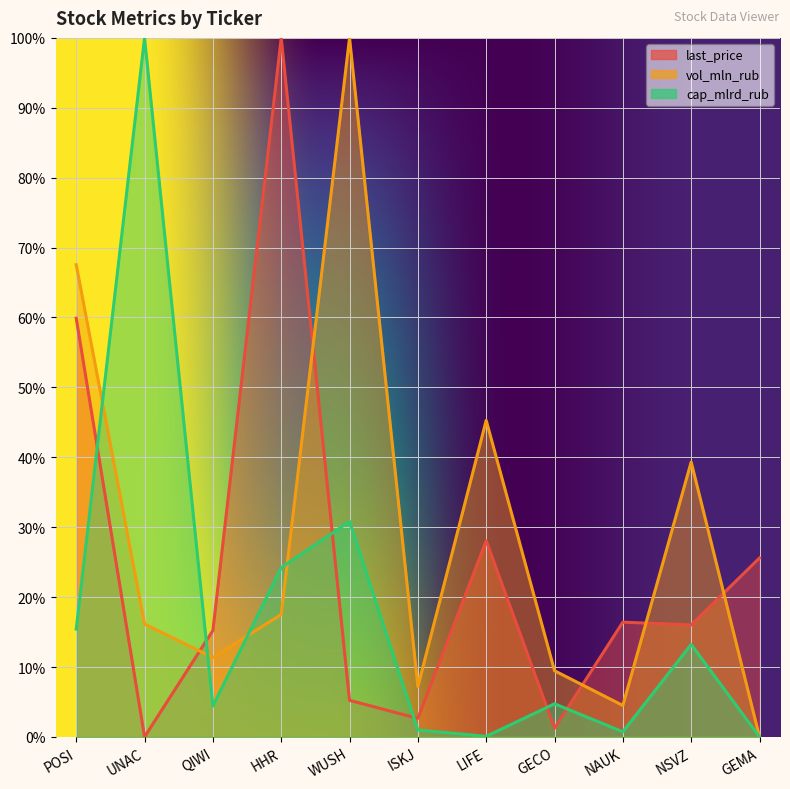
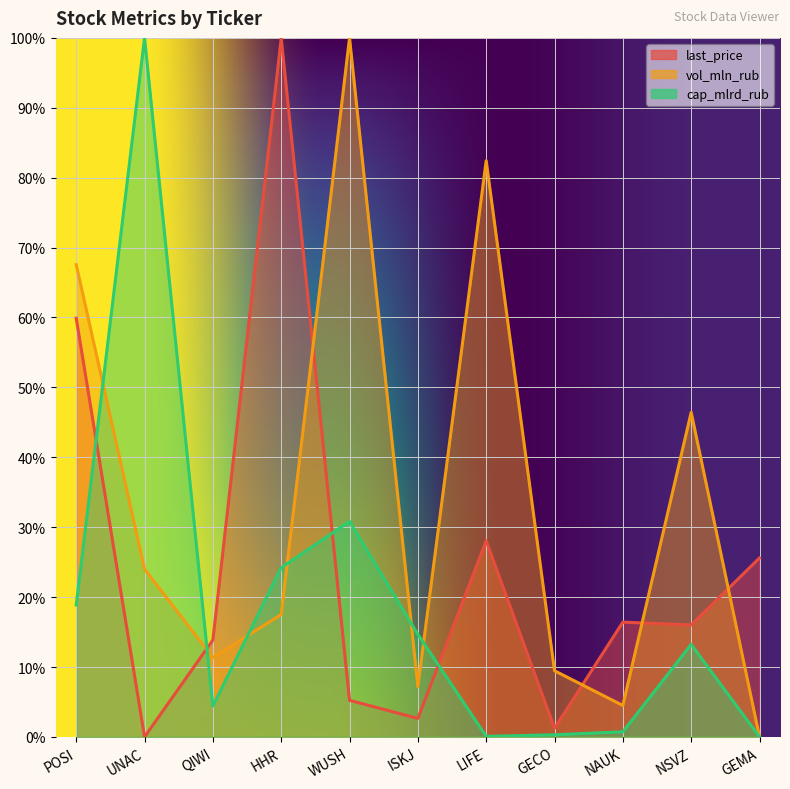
  {
    "last_price": {
      "POSI": "60%",
      "UNAC": "0%",
-     "QIWI": "15%",
+     "QIWI": "14%",
      "HHR": "100%",
      "WUSH": "5%",
      "ISKJ": "3%",
      "LIFE": "28%",
      "GECO": "1%",
      "NAUK": "16%",
      "NSVZ": "16%",
      "GEMA": "26%"
    },
    "vol_mln_rub": {
      "POSI": "68%",
-     "UNAC": "16%",
+     "UNAC": "24%",
      "QIWI": "11%",
      "HHR": "18%",
      "WUSH": "100%",
      "ISKJ": "7%",
-     "LIFE": "45%",
+     "LIFE": "82%",
      "GECO": "9%",
      "NAUK": "4%",
-     "NSVZ": "39%"
+     "NSVZ": "46%"
    },
    "cap_mlrd_rub": {
-     "POSI": "15%",
+     "POSI": "19%",
      "UNAC": "100%",
      "QIWI": "4%",
      "HHR": "24%",
      "WUSH": "31%",
-     "ISKJ": "1%",
+     "ISKJ": "15%",
      "LIFE": "0%",
-     "GECO": "5%",
+     "GECO": "0%",
      "NAUK": "1%",
      "NSVZ": "13%"
    }
  }
